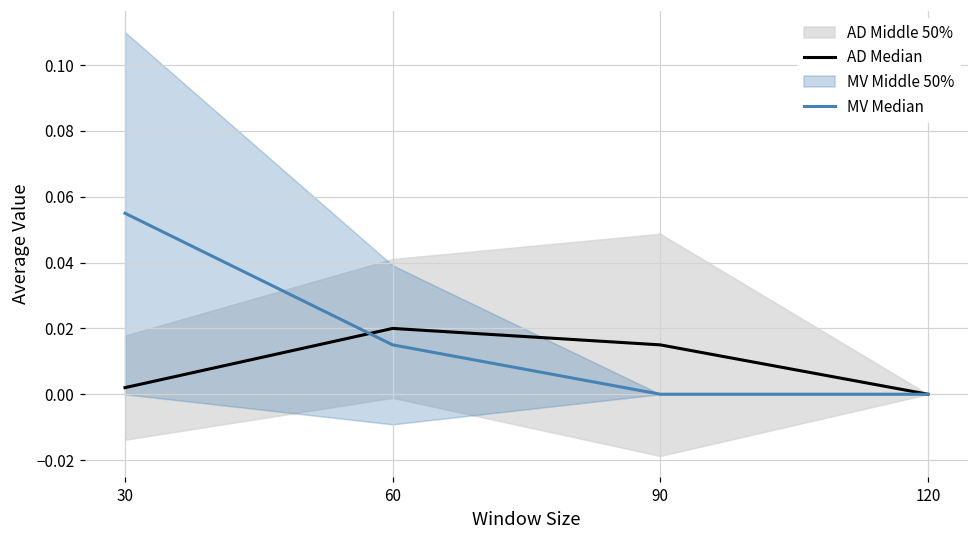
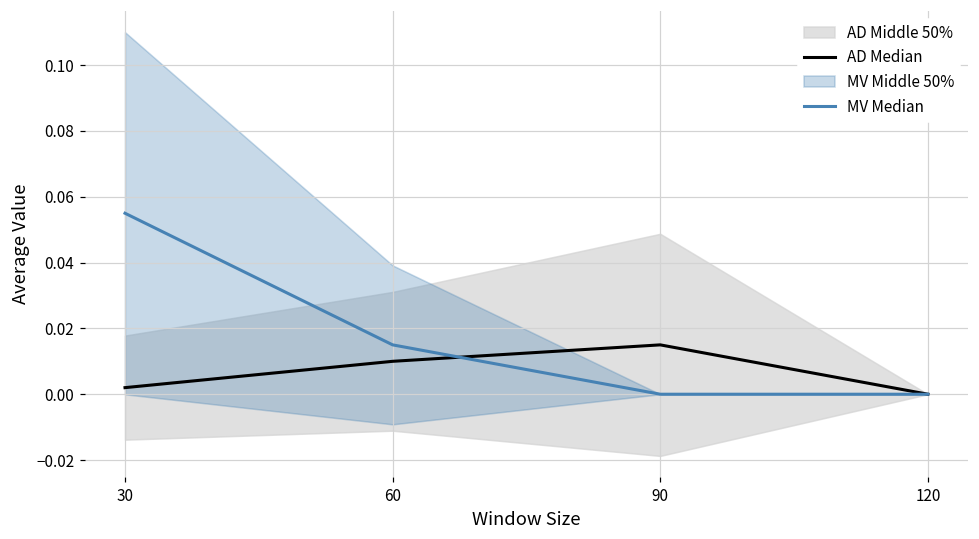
  {
    "AD Median": {
      "30": 0.002,
-     "60": 0.02,
+     "60": 0.01,
      "90": 0.015
    }
  }
